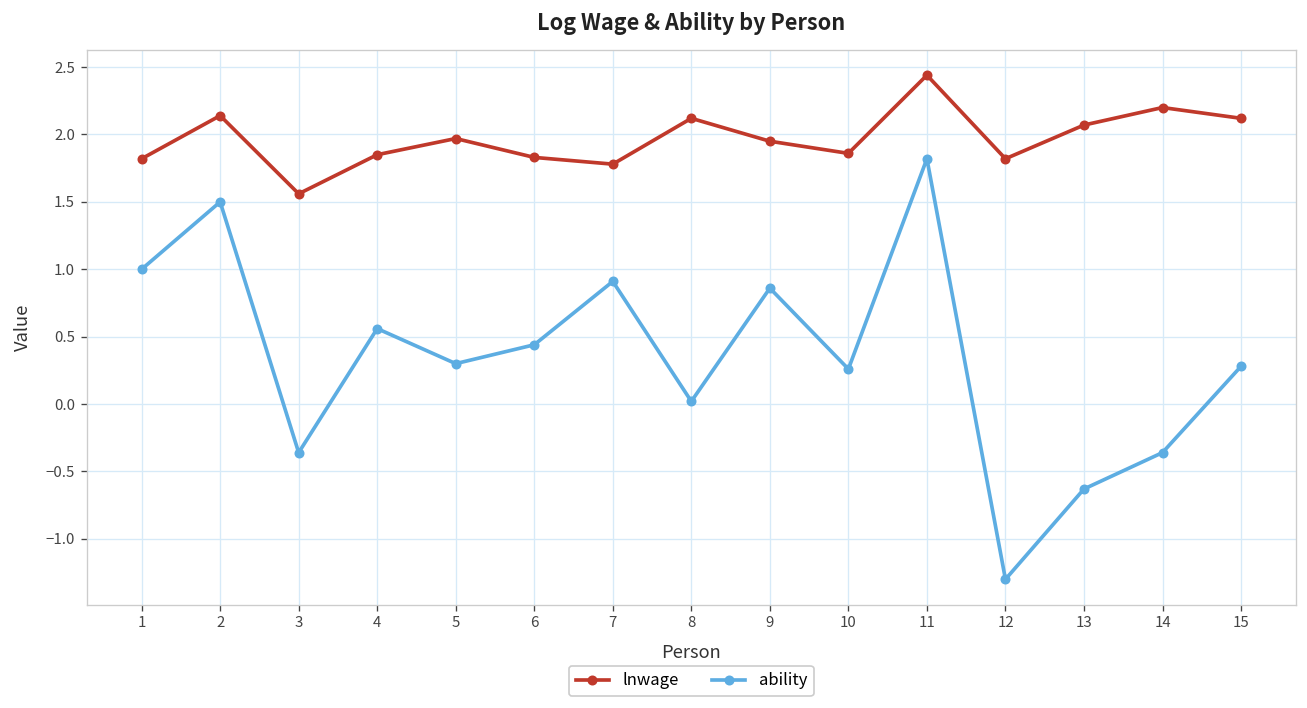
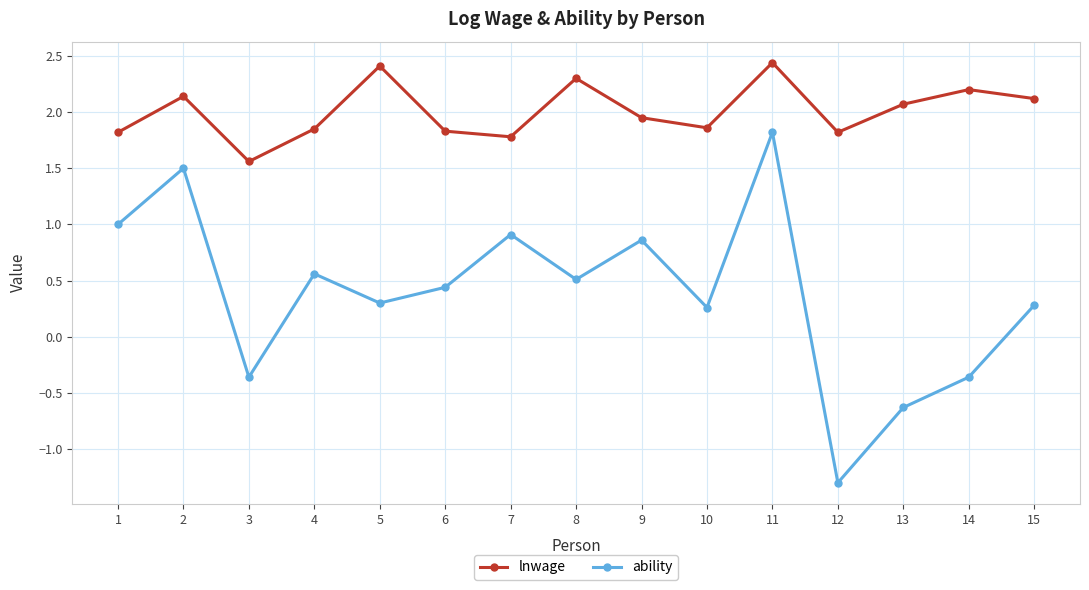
  {
    "lnwage": {
      "1": 1.82,
      "2": 2.14,
      "3": 1.56,
      "4": 1.85,
-     "5": 1.97,
+     "5": 2.41,
      "6": 1.83,
      "7": 1.78,
-     "8": 2.12,
+     "8": 2.30,
      "9": 1.95,
      "10": 1.86,
      "11": 2.44,
      "12": 1.82,
      "13": 2.07,
      "14": 2.20,
      "15": 2.12
    },
    "ability": {
      "1": 1.00,
      "2": 1.50,
      "3": -0.36,
      "4": 0.56,
      "5": 0.30,
      "6": 0.44,
      "7": 0.91,
-     "8": 0.02,
+     "8": 0.51,
      "9": 0.86,
      "10": 0.26,
      "11": 1.82,
      "12": -1.30,
      "13": -0.63,
      "14": -0.36,
      "15": 0.28
    }
  }
